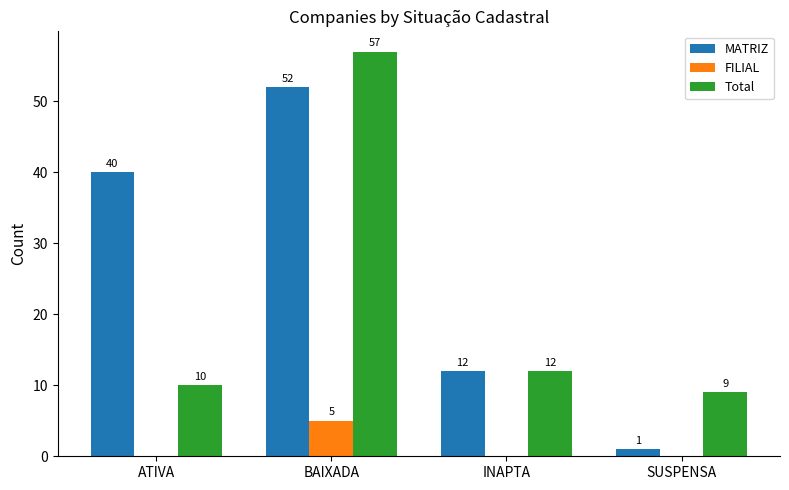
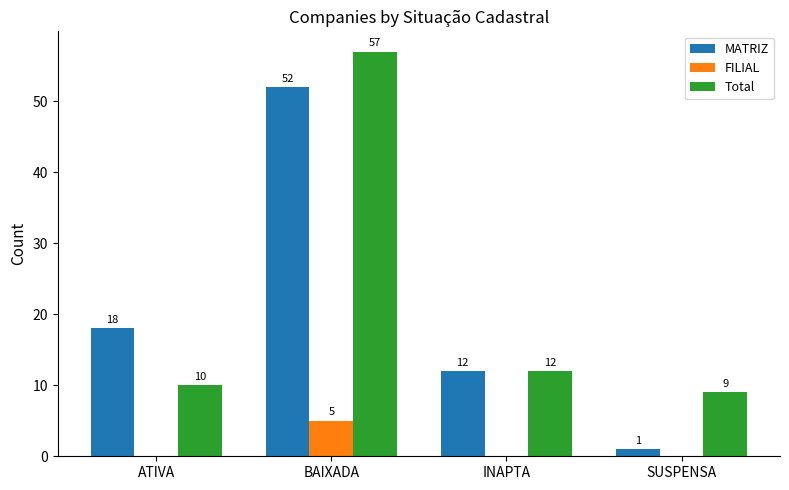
  {
    "MATRIZ": {
-     "ATIVA": 40,
+     "ATIVA": 18,
      "BAIXADA": 52,
      "INAPTA": 12,
      "SUSPENSA": 1
    },
    "FILIAL": {
      "BAIXADA": 5
    },
    "Total": {
      "ATIVA": 10,
      "BAIXADA": 57,
      "INAPTA": 12,
      "SUSPENSA": 9
    }
  }
